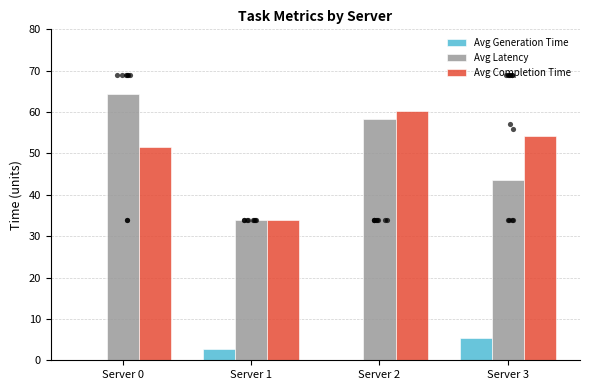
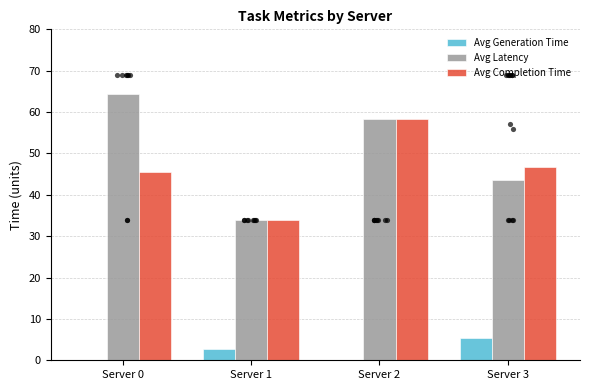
  {
    "Avg Generation Time": {
      "Server 0": 0,
      "Server 1": 3,
      "Server 2": 0,
      "Server 3": 5
    },
    "Avg Latency": {
      "Server 0": 64,
      "Server 1": 34,
      "Server 2": 58,
      "Server 3": 43
    },
    "Avg Completion Time": {
-     "Server 0": 52,
+     "Server 0": 46,
      "Server 1": 34,
-     "Server 2": 60,
-     "Server 3": 54
+     "Server 2": 58,
+     "Server 3": 47
    }
  }
